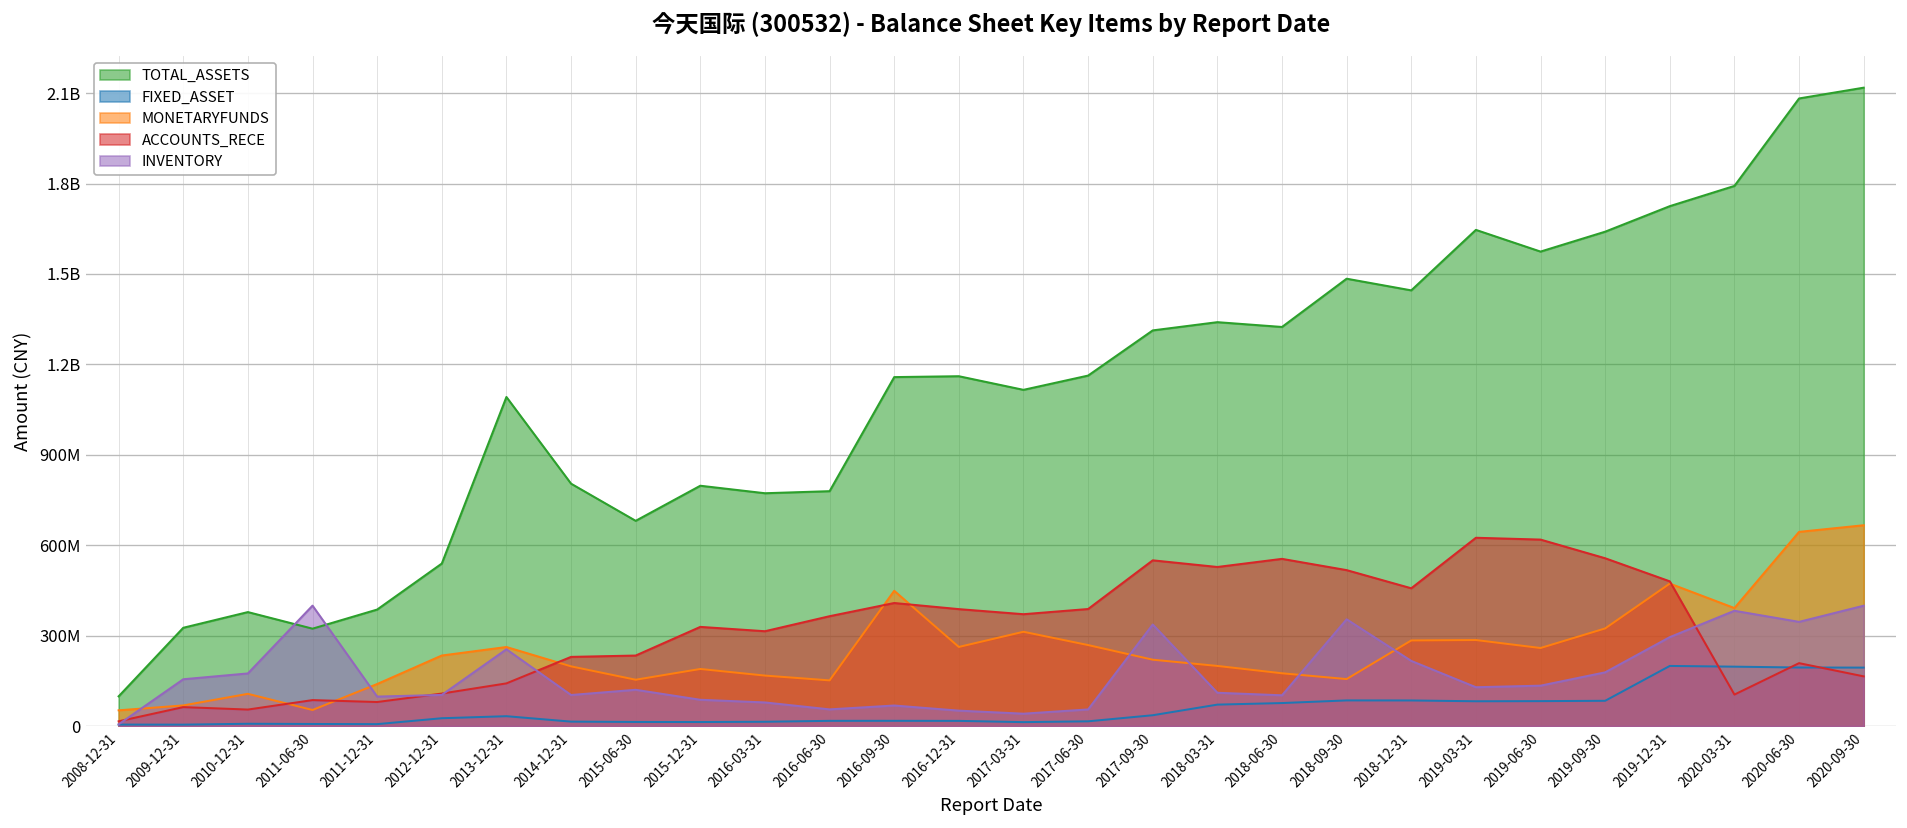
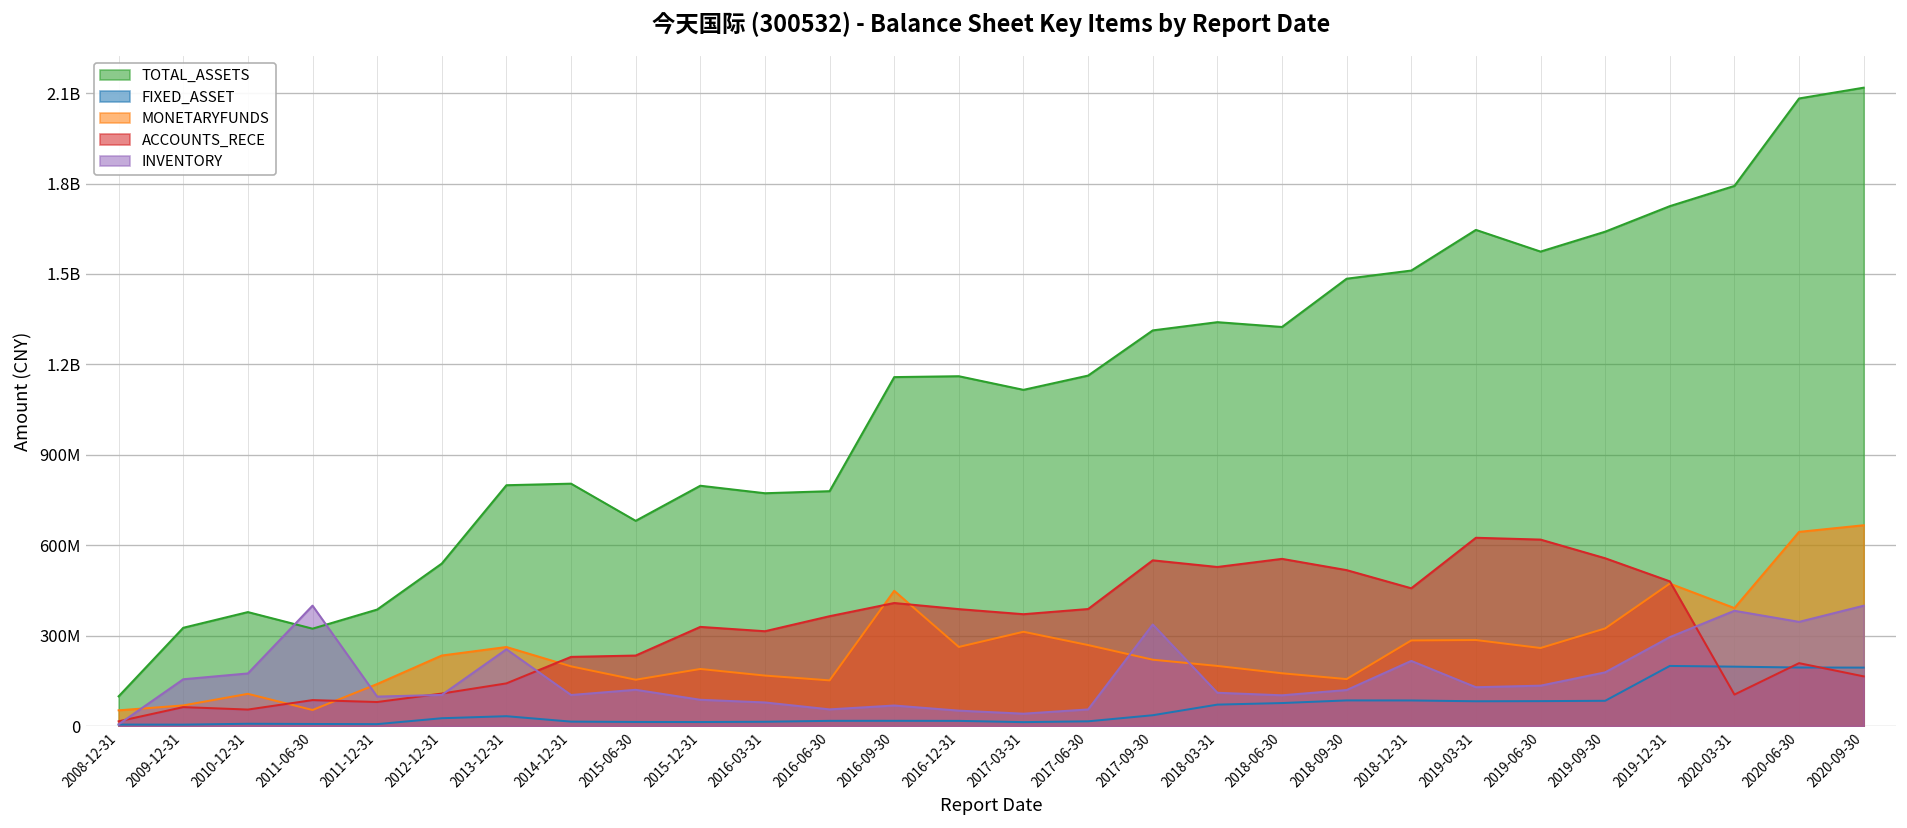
  {
    "TOTAL_ASSETS": {
      "2008-12-31": 100000000,
      "2009-12-31": 330000000,
      "2010-12-31": 380000000,
      "2011-06-30": 320000000,
      "2011-12-31": 390000000,
      "2012-12-31": 540000000,
-     "2013-12-31": 1090000000,
+     "2013-12-31": 800000000,
      "2014-12-31": 800000000,
      "2015-06-30": 680000000,
      "2015-12-31": 800000000,
      "2016-03-31": 770000000,
      "2016-06-30": 780000000,
      "2016-09-30": 1160000000,
      "2016-12-31": 1160000000,
      "2017-03-31": 1120000000,
      "2017-06-30": 1160000000,
      "2017-09-30": 1310000000,
      "2018-03-31": 1340000000,
      "2018-06-30": 1320000000,
      "2018-09-30": 1480000000,
-     "2018-12-31": 1450000000,
+     "2018-12-31": 1510000000,
      "2019-03-31": 1650000000,
      "2019-06-30": 1570000000,
      "2019-09-30": 1640000000,
      "2019-12-31": 1720000000,
      "2020-03-31": 1790000000,
      "2020-06-30": 2080000000,
      "2020-09-30": 2120000000
    },
    "FIXED_ASSET": {
      "2009-12-31": 0,
      "2010-12-31": 10000000,
      "2011-06-30": 10000000,
      "2011-12-31": 10000000,
      "2012-12-31": 30000000,
      "2013-12-31": 30000000,
      "2014-12-31": 10000000,
      "2015-06-30": 10000000,
      "2015-12-31": 10000000,
      "2016-03-31": 10000000,
      "2016-06-30": 20000000,
      "2016-09-30": 20000000,
      "2016-12-31": 20000000,
      "2017-03-31": 10000000,
      "2017-06-30": 20000000,
      "2017-09-30": 40000000,
      "2018-03-31": 70000000,
      "2018-06-30": 80000000,
      "2018-09-30": 90000000,
      "2018-12-31": 90000000,
      "2019-03-31": 80000000,
      "2019-06-30": 80000000,
      "2019-09-30": 80000000,
      "2019-12-31": 200000000,
      "2020-03-31": 200000000,
      "2020-06-30": 190000000,
      "2020-09-30": 190000000
    },
    "MONETARYFUNDS": {
      "2008-12-31": 50000000,
      "2010-12-31": 110000000,
      "2011-06-30": 50000000,
      "2011-12-31": 140000000,
      "2012-12-31": 230000000,
      "2014-12-31": 200000000,
      "2015-06-30": 150000000,
      "2015-12-31": 190000000,
      "2016-03-31": 170000000,
      "2016-06-30": 150000000,
      "2016-09-30": 450000000,
      "2016-12-31": 260000000,
      "2017-03-31": 310000000,
      "2017-06-30": 270000000,
      "2017-09-30": 220000000,
      "2018-03-31": 200000000,
      "2018-06-30": 180000000,
      "2018-09-30": 160000000,
      "2018-12-31": 280000000,
      "2019-03-31": 290000000,
      "2019-06-30": 260000000,
      "2019-09-30": 320000000,
      "2020-06-30": 640000000,
      "2020-09-30": 670000000
    },
    "ACCOUNTS_RECE": {
      "2010-12-31": 60000000,
      "2011-06-30": 90000000,
      "2011-12-31": 80000000,
      "2013-12-31": 140000000,
      "2014-12-31": 230000000,
      "2015-06-30": 230000000,
      "2015-12-31": 330000000,
      "2016-03-31": 310000000,
      "2016-06-30": 360000000,
      "2016-09-30": 410000000,
      "2016-12-31": 390000000,
      "2017-03-31": 370000000,
      "2017-06-30": 390000000,
      "2017-09-30": 550000000,
      "2018-03-31": 530000000,
      "2018-06-30": 550000000,
      "2018-09-30": 520000000,
      "2018-12-31": 460000000,
      "2019-03-31": 620000000,
      "2019-06-30": 620000000,
      "2019-09-30": 560000000,
      "2020-03-31": 100000000,
      "2020-06-30": 210000000,
      "2020-09-30": 170000000
    },
    "INVENTORY": {
      "2009-12-31": 160000000,
      "2010-12-31": 170000000,
      "2011-06-30": 400000000,
      "2011-12-31": 100000000,
      "2014-12-31": 100000000,
      "2015-06-30": 120000000,
      "2015-12-31": 90000000,
      "2016-03-31": 80000000,
      "2016-06-30": 60000000,
      "2016-09-30": 70000000,
      "2016-12-31": 50000000,
      "2017-03-31": 40000000,
      "2017-06-30": 60000000,
      "2017-09-30": 340000000,
      "2018-03-31": 110000000,
      "2018-06-30": 100000000,
-     "2018-09-30": 350000000,
+     "2018-09-30": 120000000,
      "2018-12-31": 220000000,
      "2019-03-31": 130000000,
      "2019-06-30": 130000000,
      "2019-09-30": 180000000,
      "2019-12-31": 300000000,
      "2020-06-30": 350000000,
      "2020-09-30": 400000000
    }
  }
